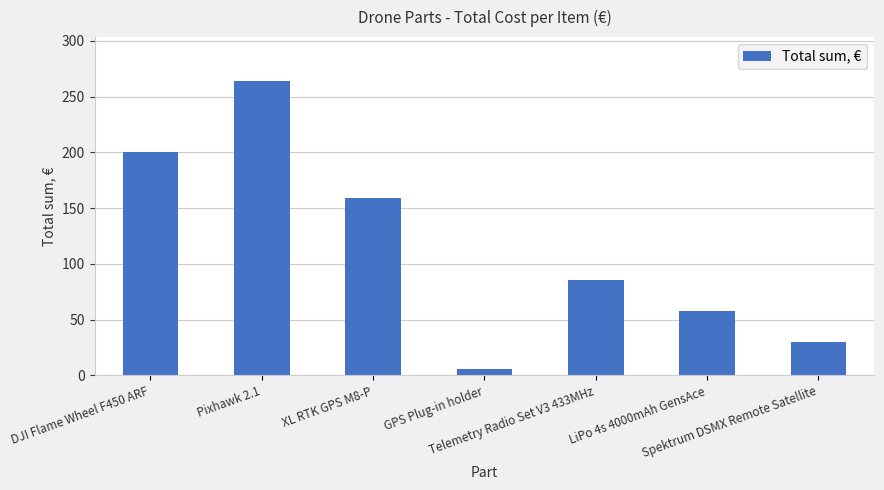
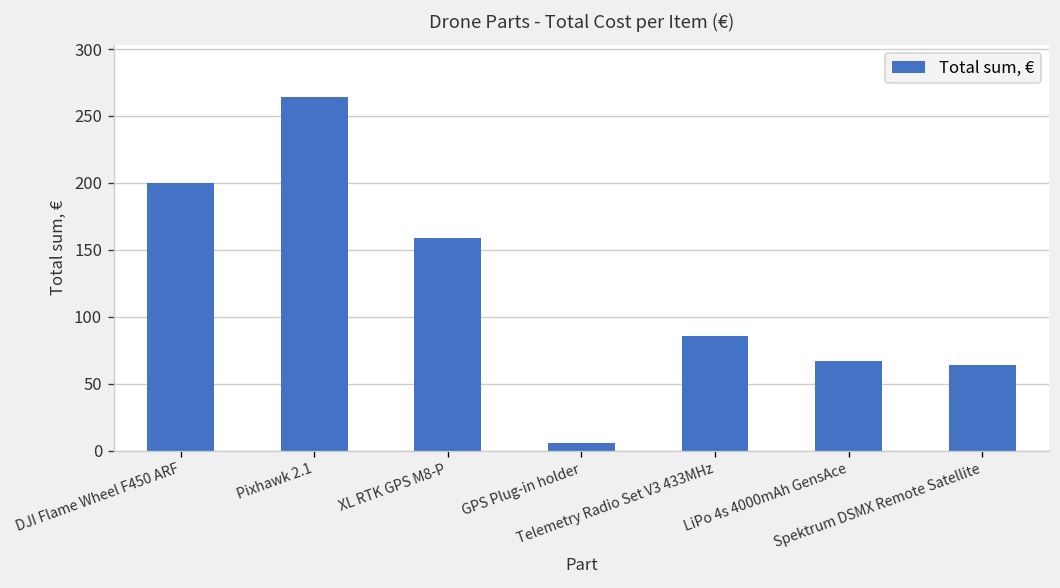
  {
    "DJI Flame Wheel F450 ARF": 200,
    "Pixhawk 2.1": 264,
    "XL RTK GPS M8-P": 159,
    "GPS Plug-in holder": 6,
    "Telemetry Radio Set V3 433MHz": 85,
-   "LiPo 4s 4000mAh GensAce": 58,
-   "Spektrum DSMX Remote Satellite": 30
+   "LiPo 4s 4000mAh GensAce": 67,
+   "Spektrum DSMX Remote Satellite": 64
  }
